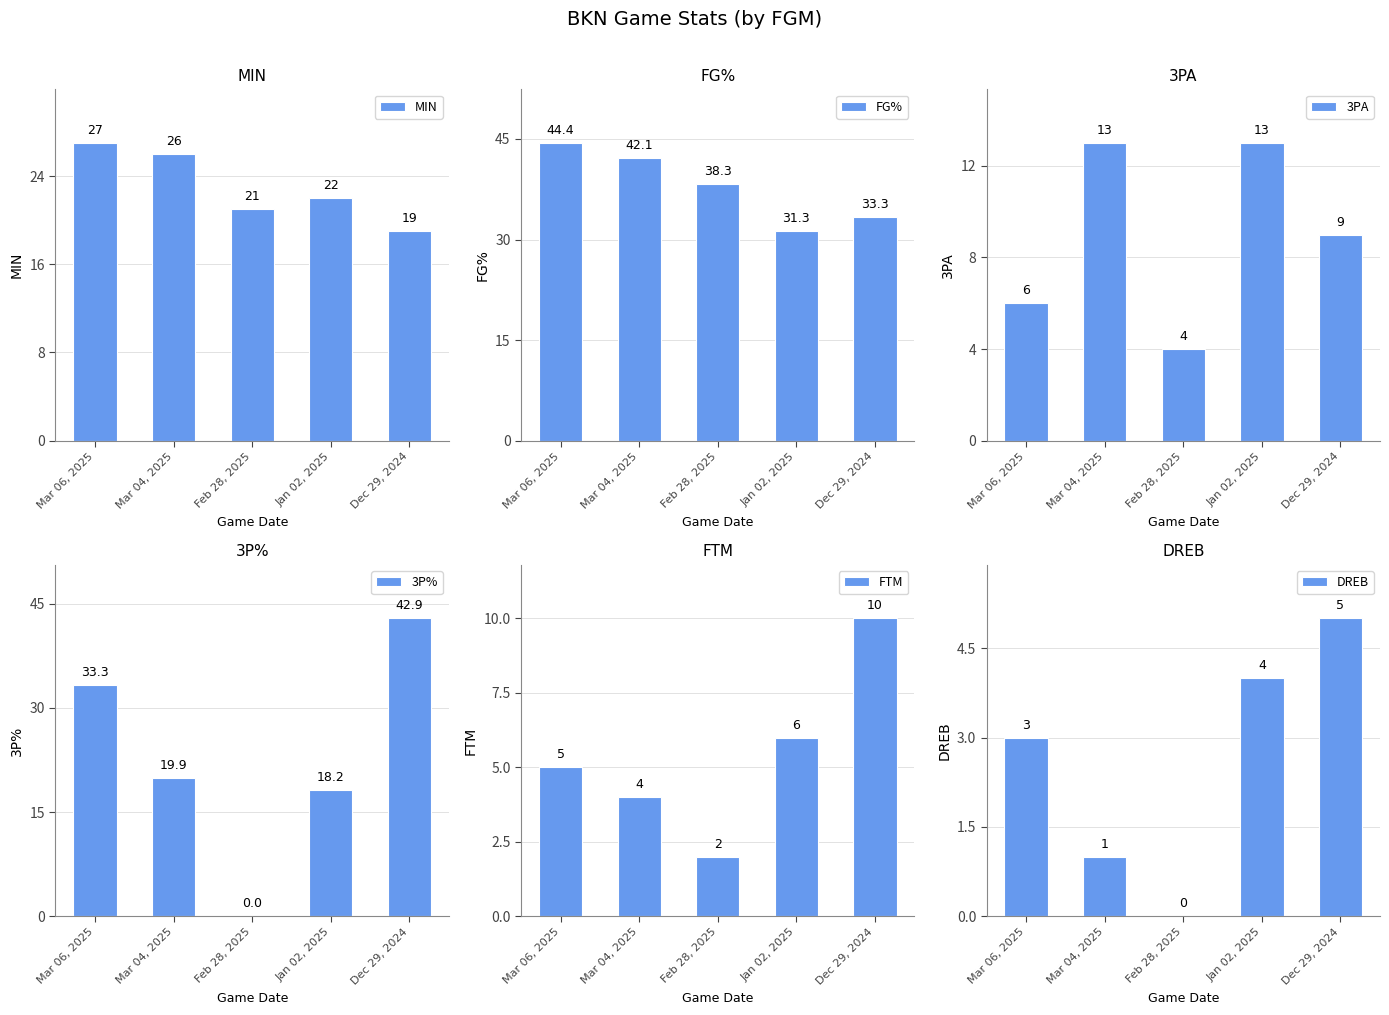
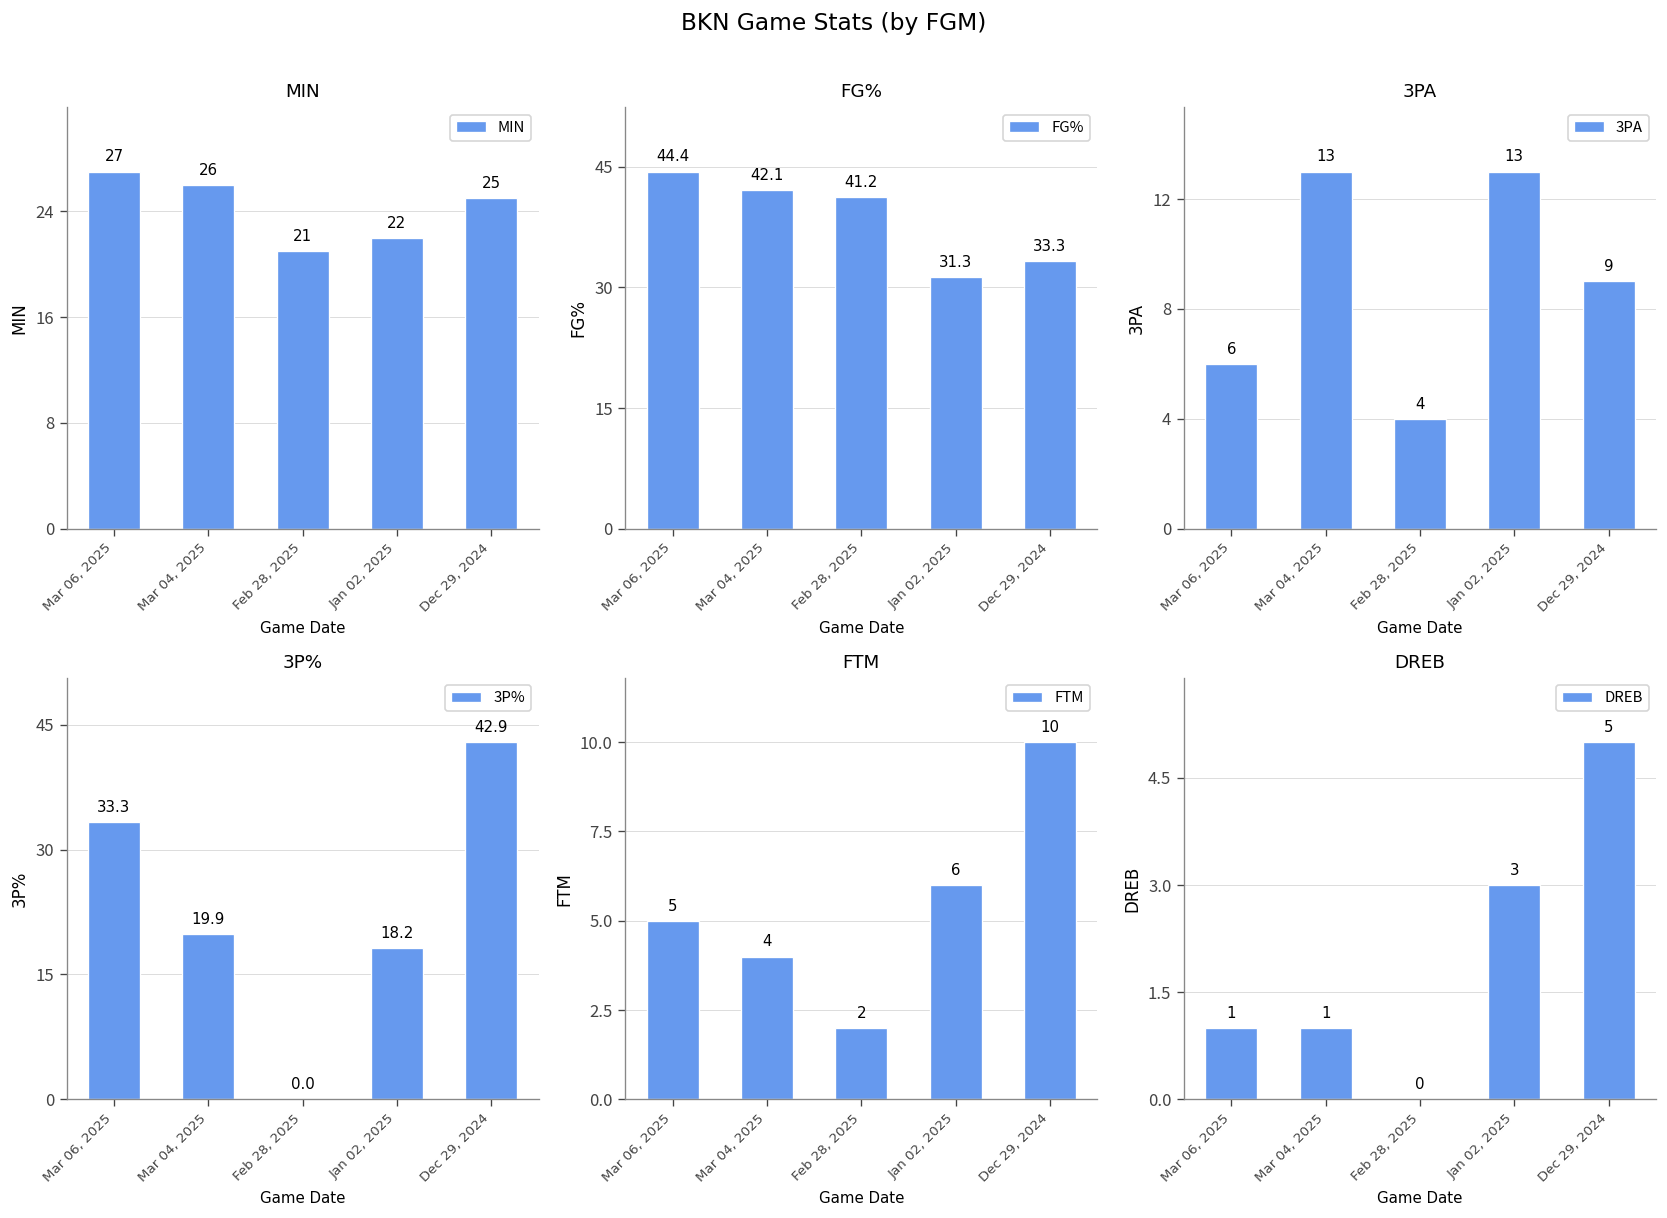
  {
    "MIN": {
      "Mar 06, 2025": 27,
      "Mar 04, 2025": 26,
      "Feb 28, 2025": 21,
      "Jan 02, 2025": 22,
-     "Dec 29, 2024": 19
+     "Dec 29, 2024": 25
    },
    "FG%": {
      "Mar 06, 2025": 44.4,
      "Mar 04, 2025": 42.1,
-     "Feb 28, 2025": 38.3,
+     "Feb 28, 2025": 41.2,
      "Jan 02, 2025": 31.3,
      "Dec 29, 2024": 33.3
    },
    "3PA": {
      "Mar 06, 2025": 6,
      "Mar 04, 2025": 13,
      "Feb 28, 2025": 4,
      "Jan 02, 2025": 13,
      "Dec 29, 2024": 9
    },
    "3P%": {
      "Mar 06, 2025": 33.3,
      "Mar 04, 2025": 19.9,
      "Feb 28, 2025": 0.0,
      "Jan 02, 2025": 18.2,
      "Dec 29, 2024": 42.9
    },
    "FTM": {
      "Mar 06, 2025": 5,
      "Mar 04, 2025": 4,
      "Feb 28, 2025": 2,
      "Jan 02, 2025": 6,
      "Dec 29, 2024": 10
    },
    "DREB": {
-     "Mar 06, 2025": 3,
+     "Mar 06, 2025": 1,
      "Mar 04, 2025": 1,
      "Feb 28, 2025": 0,
-     "Jan 02, 2025": 4,
+     "Jan 02, 2025": 3,
      "Dec 29, 2024": 5
    }
  }
